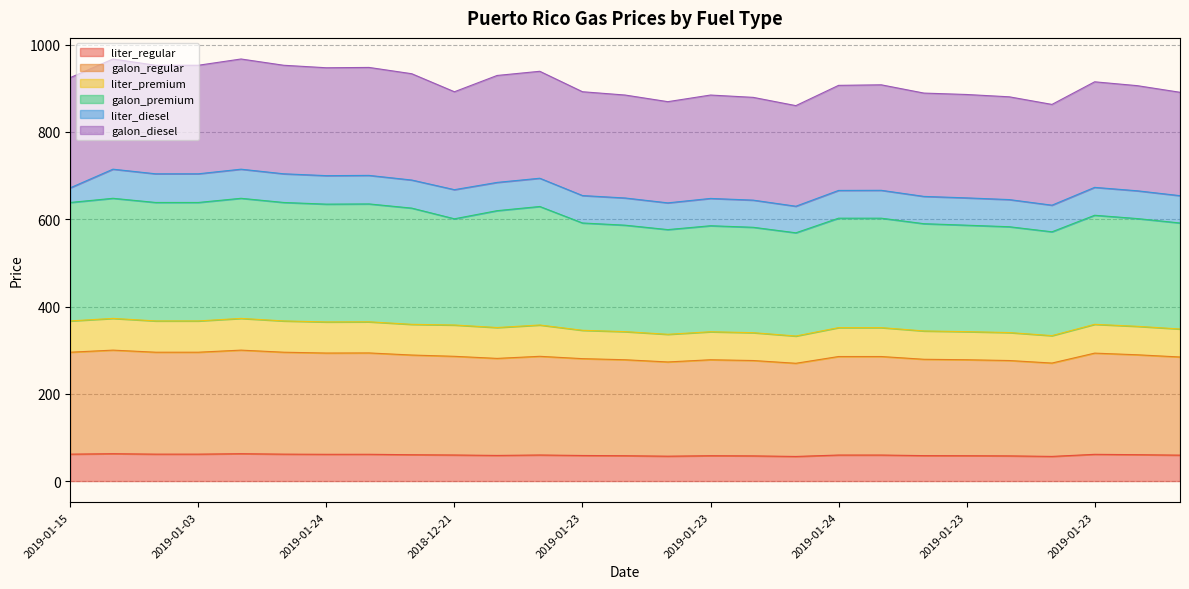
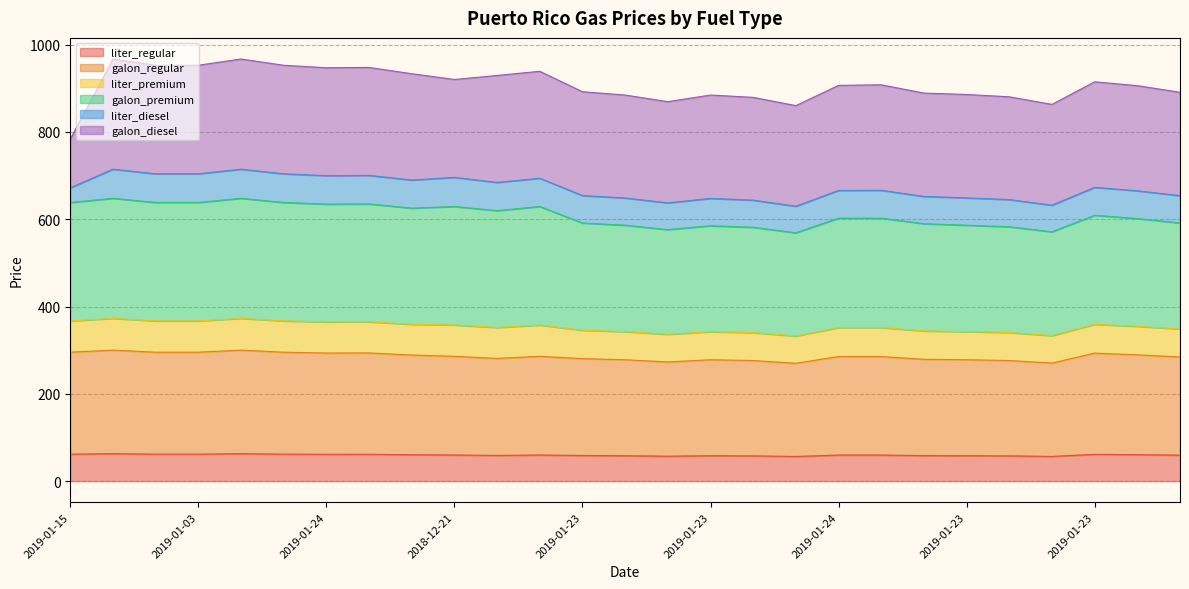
  {
    "galon_premium": {
      "2019-01-15": 270,
-     "2018-12-21": 240
+     "2018-12-21": 270
    },
    "liter_diesel": {
      "2019-01-15": 30,
      "2018-12-21": 70
    },
    "galon_diesel": {
-     "2019-01-15": 250,
+     "2019-01-15": 110,
      "2018-12-21": 220
    }
  }
